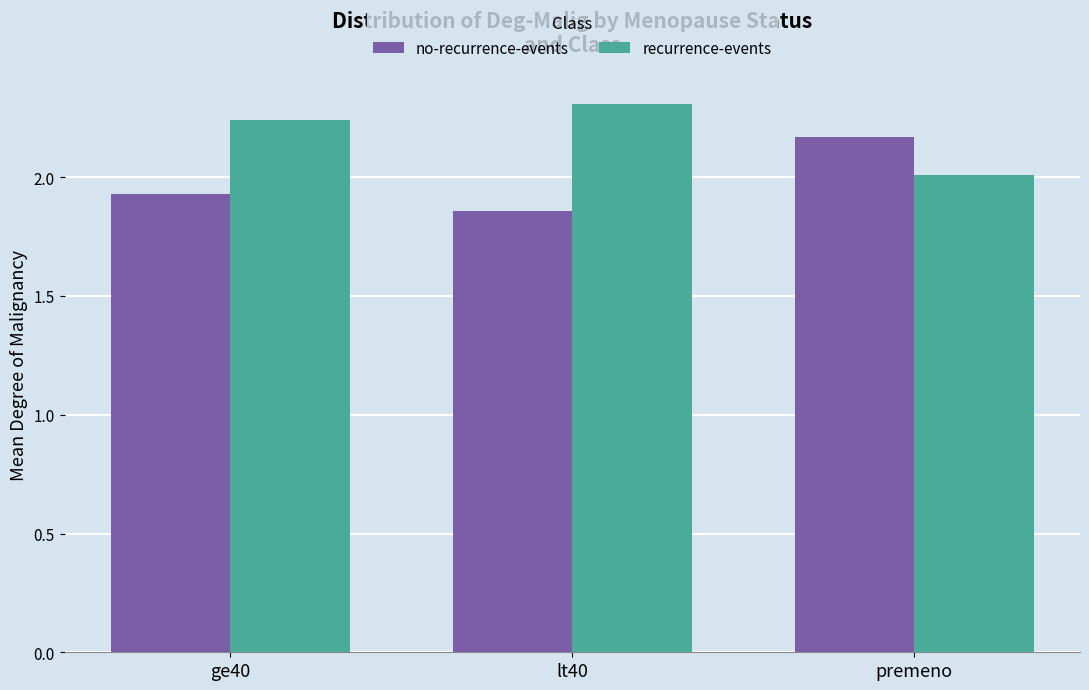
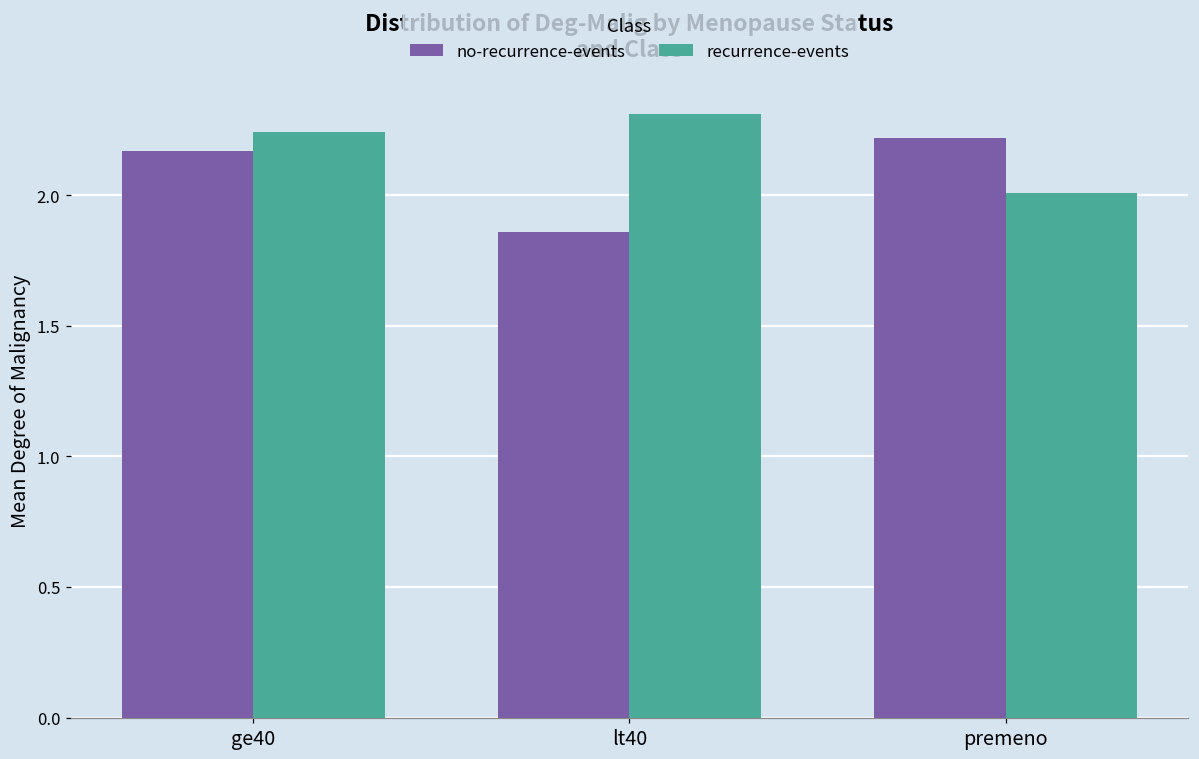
  {
    "no-recurrence-events": {
-     "ge40": 1.93,
+     "ge40": 2.17,
      "lt40": 1.86,
-     "premeno": 2.17
+     "premeno": 2.22
    },
    "recurrence-events": {
      "ge40": 2.24,
      "lt40": 2.31,
      "premeno": 2.01
    }
  }
